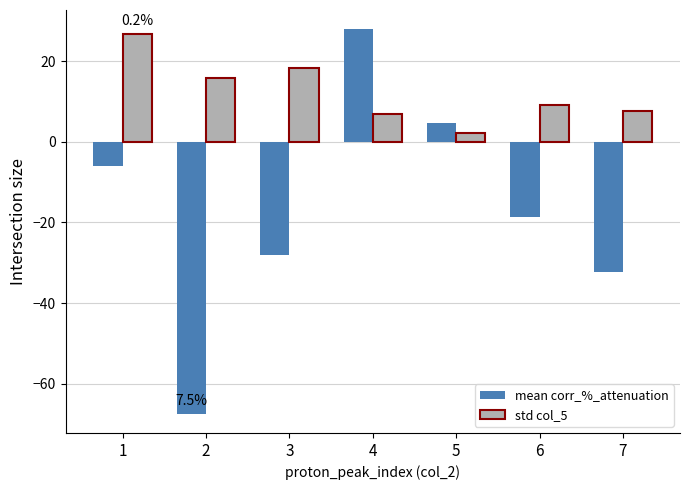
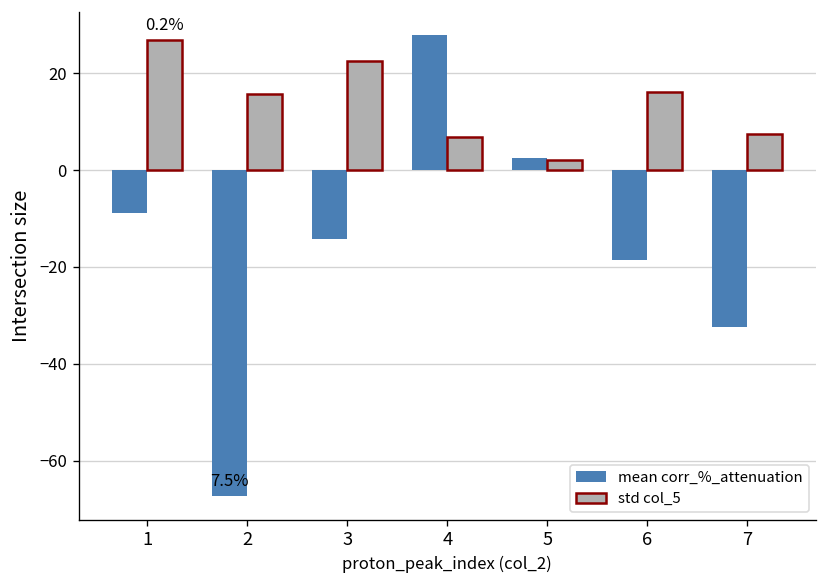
  {
    "mean corr_%_attenuation": {
-     "1": -6,
-     "3": -28,
+     "1": -9,
+     "3": -14,
      "4": 28,
-     "5": 5,
+     "5": 2,
      "6": -19,
      "7": -32
    },
    "std col_5": {
      "2": 16,
-     "3": 18,
+     "3": 23,
      "4": 7,
      "5": 2,
-     "6": 9,
+     "6": 16,
      "7": 8
    }
  }
